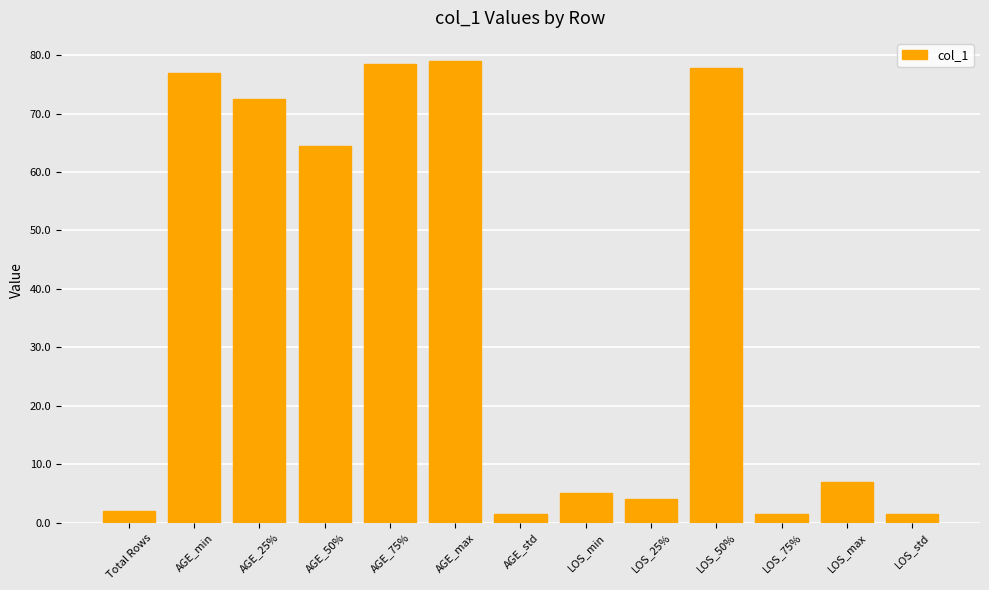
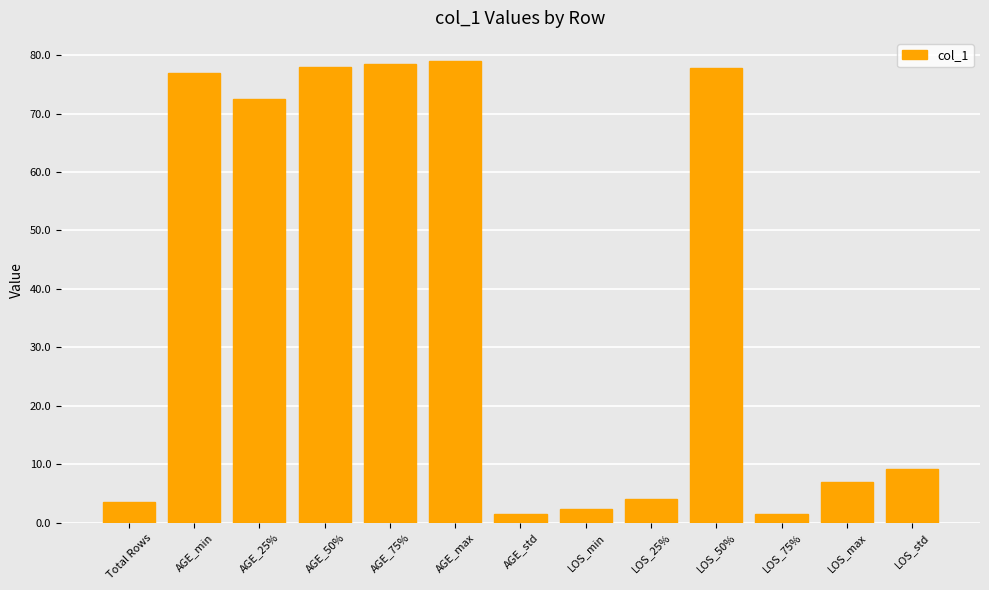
  {
-   "Total Rows": 2,
+   "Total Rows": 4,
    "AGE_min": 77,
    "AGE_25%": 73,
-   "AGE_50%": 65,
+   "AGE_50%": 78,
    "AGE_75%": 79,
    "AGE_max": 79,
    "AGE_std": 1,
-   "LOS_min": 5,
+   "LOS_min": 2,
    "LOS_25%": 4,
    "LOS_50%": 78,
    "LOS_75%": 2,
    "LOS_max": 7,
-   "LOS_std": 1
+   "LOS_std": 9
  }
